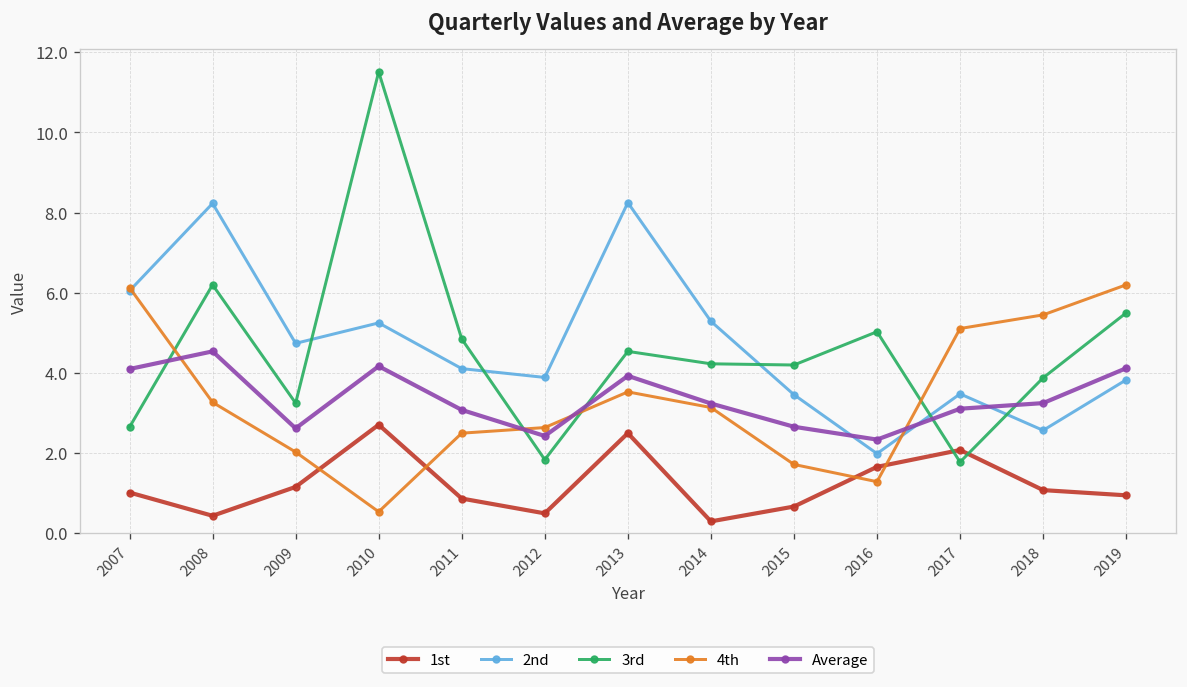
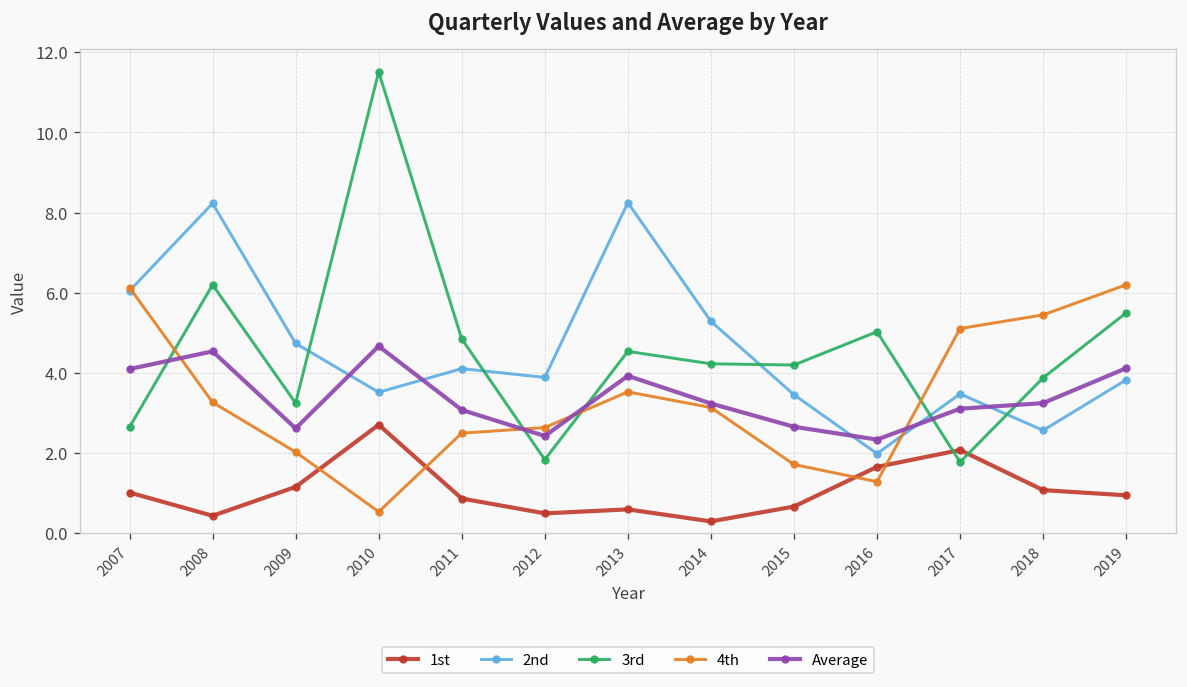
  {
    "1st": {
      "2007": 1.0,
      "2008": 0.4,
      "2009": 1.2,
      "2010": 2.7,
      "2011": 0.9,
      "2012": 0.5,
-     "2013": 2.5,
+     "2013": 0.6,
      "2014": 0.3,
      "2015": 0.7,
      "2016": 1.7,
      "2017": 2.1,
      "2018": 1.1,
      "2019": 1.0
    },
    "2nd": {
      "2007": 6.1,
      "2008": 8.2,
      "2009": 4.7,
-     "2010": 5.3,
+     "2010": 3.5,
      "2011": 4.1,
      "2012": 3.9,
      "2013": 8.3,
      "2014": 5.3,
      "2015": 3.5,
      "2016": 2.0,
      "2017": 3.5,
      "2018": 2.6,
      "2019": 3.8
    },
    "3rd": {
      "2007": 2.7,
      "2008": 6.2,
      "2009": 3.3,
      "2010": 11.5,
      "2011": 4.9,
      "2012": 1.8,
      "2013": 4.5,
      "2014": 4.2,
      "2015": 4.2,
      "2016": 5.0,
      "2017": 1.8,
      "2018": 3.9,
      "2019": 5.5
    },
    "4th": {
      "2007": 6.1,
      "2008": 3.3,
      "2009": 2.0,
      "2010": 0.5,
      "2011": 2.5,
      "2012": 2.6,
      "2013": 3.5,
      "2014": 3.1,
      "2015": 1.7,
      "2016": 1.3,
      "2017": 5.1,
      "2018": 5.5,
      "2019": 6.2
    },
    "Average": {
      "2007": 4.1,
      "2008": 4.5,
      "2009": 2.6,
-     "2010": 4.2,
+     "2010": 4.7,
      "2011": 3.1,
      "2012": 2.4,
      "2013": 3.9,
      "2014": 3.2,
      "2015": 2.7,
      "2016": 2.3,
      "2017": 3.1,
      "2018": 3.3,
      "2019": 4.1
    }
  }
